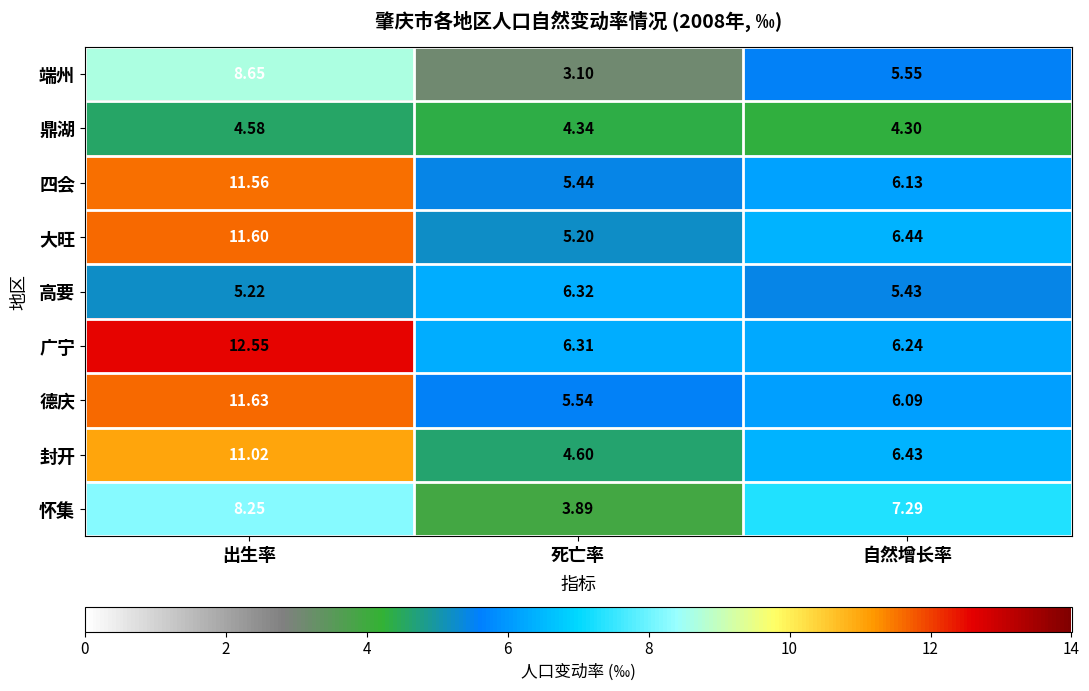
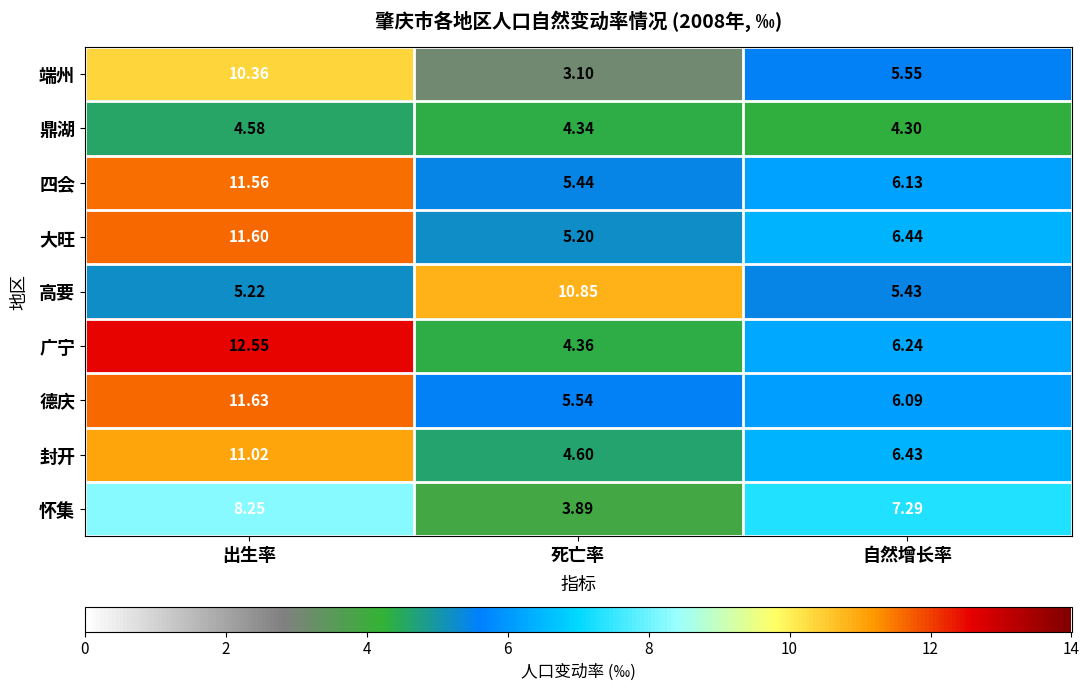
  {
    "端州": {
-     "出生率": 8.65,
+     "出生率": 10.36,
      "死亡率": 3.10,
      "自然增长率": 5.55
    },
    "鼎湖": {
      "出生率": 4.58,
      "死亡率": 4.34,
      "自然增长率": 4.30
    },
    "四会": {
      "出生率": 11.56,
      "死亡率": 5.44,
      "自然增长率": 6.13
    },
    "大旺": {
      "出生率": 11.60,
      "死亡率": 5.20,
      "自然增长率": 6.44
    },
    "高要": {
      "出生率": 5.22,
-     "死亡率": 6.32,
+     "死亡率": 10.85,
      "自然增长率": 5.43
    },
    "广宁": {
      "出生率": 12.55,
-     "死亡率": 6.31,
+     "死亡率": 4.36,
      "自然增长率": 6.24
    },
    "德庆": {
      "出生率": 11.63,
      "死亡率": 5.54,
      "自然增长率": 6.09
    },
    "封开": {
      "出生率": 11.02,
      "死亡率": 4.60,
      "自然增长率": 6.43
    },
    "怀集": {
      "出生率": 8.25,
      "死亡率": 3.89,
      "自然增长率": 7.29
    }
  }
